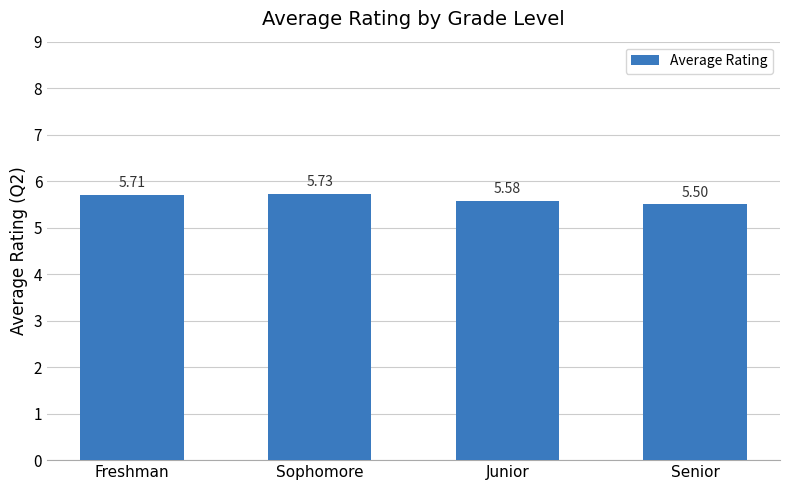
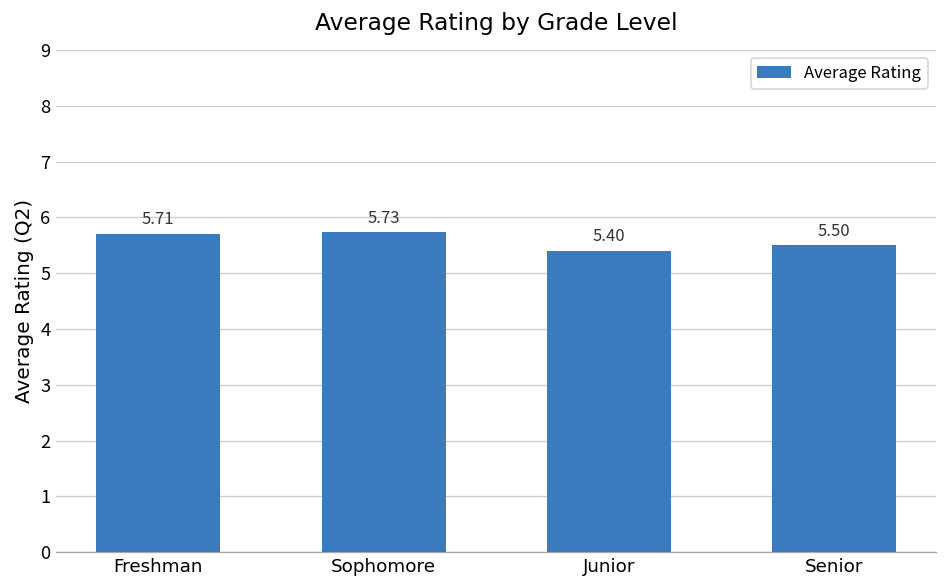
  {
    "Freshman": 5.71,
    "Sophomore": 5.73,
-   "Junior": 5.58,
+   "Junior": 5.40,
    "Senior": 5.50
  }
